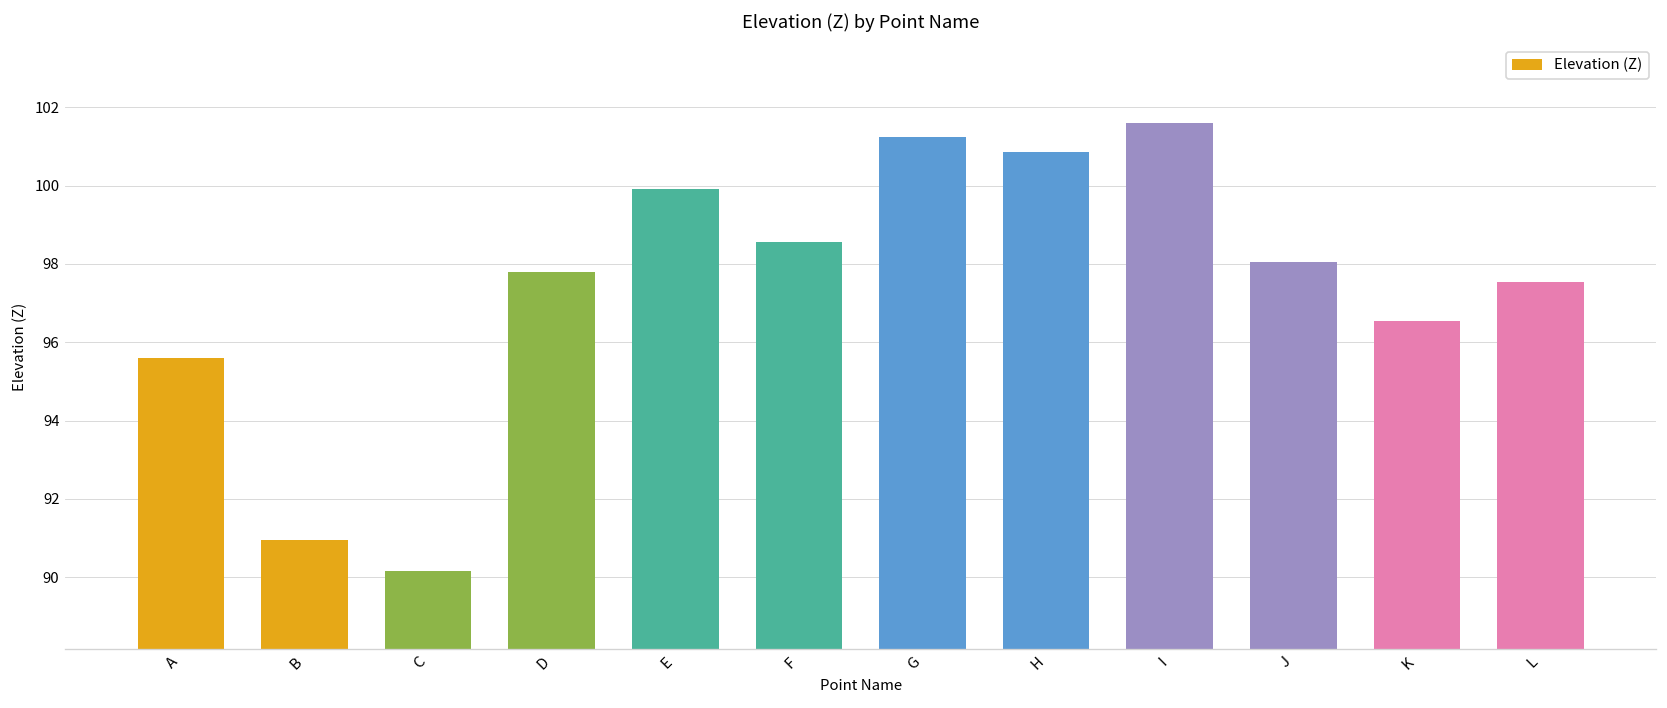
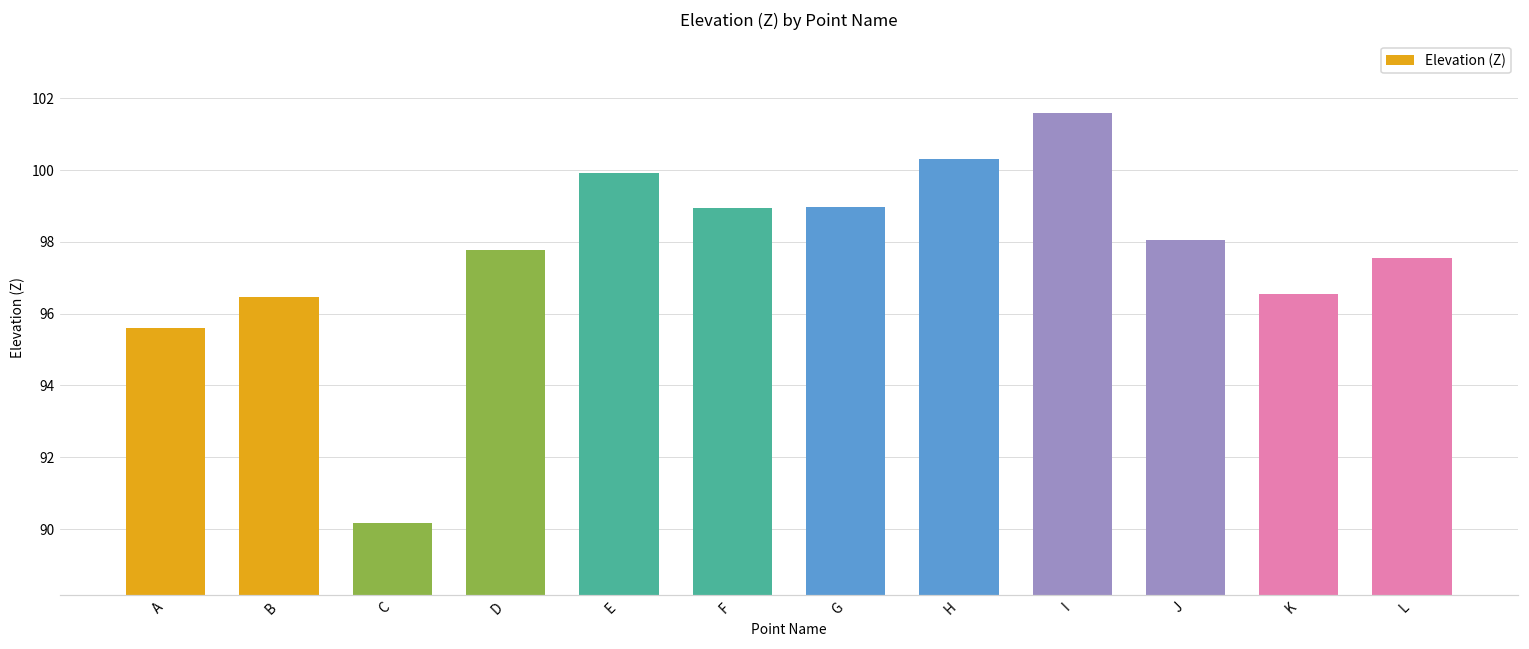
  {
    "A": 95.6,
-   "B": 90.9,
+   "B": 96.5,
    "C": 90.2,
    "D": 97.8,
    "E": 99.9,
-   "F": 98.6,
-   "G": 101.2,
-   "H": 100.9,
+   "F": 98.9,
+   "G": 99.0,
+   "H": 100.3,
    "I": 101.6,
    "J": 98.0,
    "K": 96.6,
    "L": 97.5
  }
